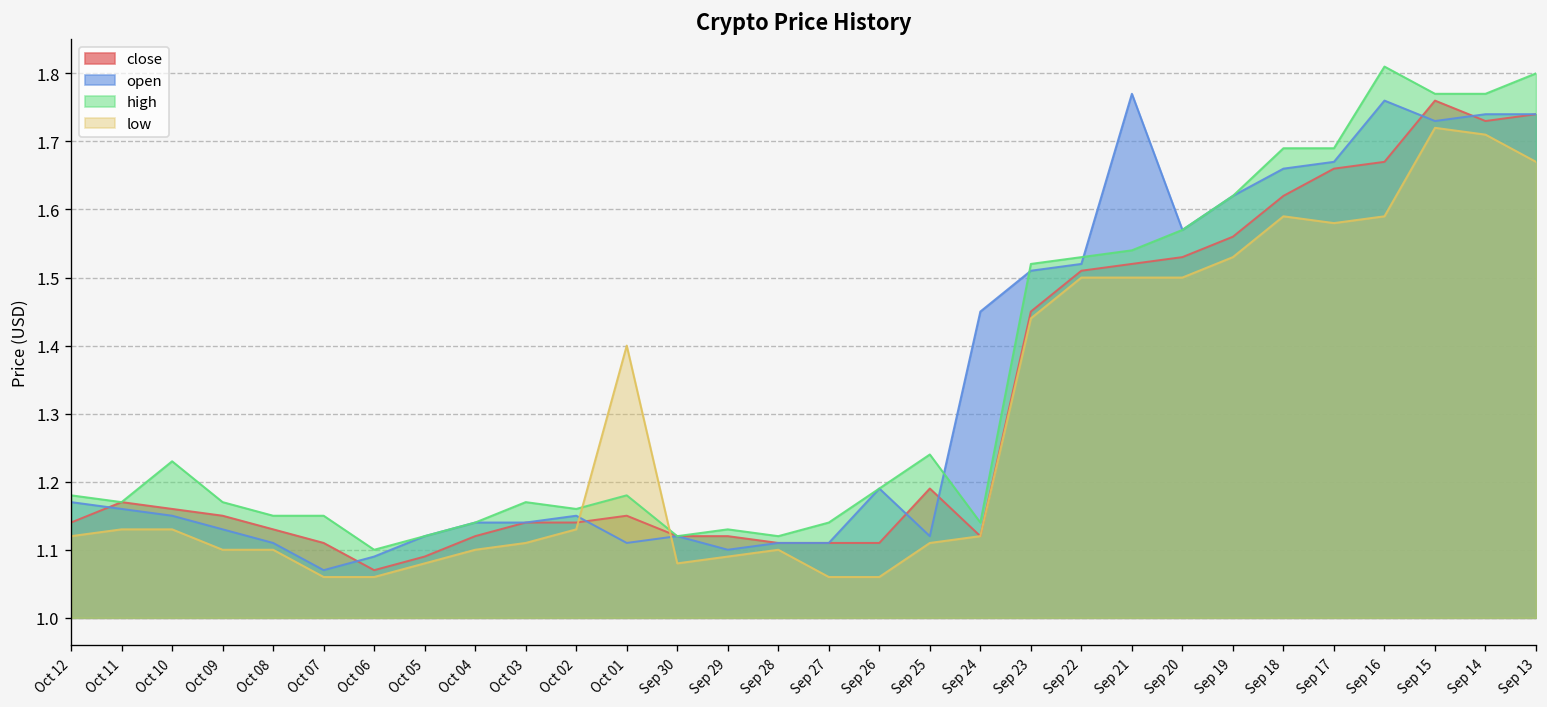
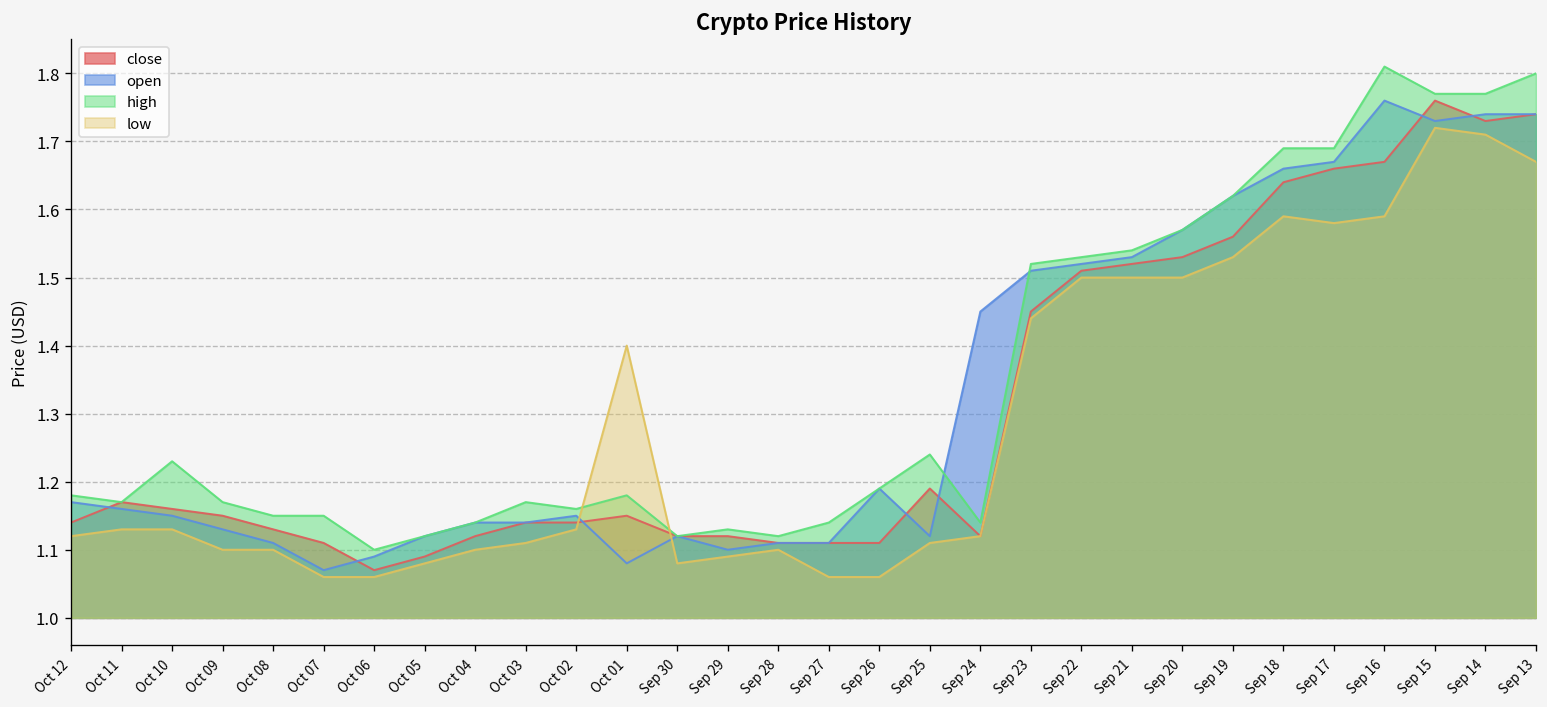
  {
    "close": {
      "Oct 12": 1.14,
      "Oct 10": 1.16,
      "Oct 09": 1.15,
      "Oct 08": 1.13,
      "Oct 07": 1.11,
      "Oct 06": 1.07,
      "Oct 05": 1.09,
      "Oct 04": 1.12,
      "Oct 02": 1.14,
      "Oct 01": 1.15,
      "Sep 29": 1.12,
      "Sep 26": 1.11,
      "Sep 25": 1.19,
      "Sep 23": 1.45,
      "Sep 22": 1.51,
      "Sep 21": 1.52,
      "Sep 20": 1.53,
      "Sep 19": 1.56,
-     "Sep 18": 1.62,
+     "Sep 18": 1.64,
      "Sep 17": 1.66,
      "Sep 16": 1.67,
      "Sep 15": 1.76,
      "Sep 14": 1.73
    },
    "open": {
      "Oct 12": 1.17,
      "Oct 11": 1.16,
      "Oct 10": 1.15,
      "Oct 09": 1.13,
      "Oct 08": 1.11,
      "Oct 07": 1.07,
      "Oct 06": 1.09,
      "Oct 02": 1.15,
-     "Oct 01": 1.11,
+     "Oct 01": 1.08,
      "Sep 29": 1.10,
      "Sep 25": 1.12,
      "Sep 24": 1.45,
      "Sep 23": 1.51,
      "Sep 22": 1.52,
-     "Sep 21": 1.77,
+     "Sep 21": 1.53,
      "Sep 18": 1.66,
      "Sep 17": 1.67,
      "Sep 16": 1.76,
      "Sep 15": 1.73,
      "Sep 14": 1.74
    },
    "high": {
      "Oct 12": 1.18,
      "Oct 10": 1.23,
      "Oct 09": 1.17,
      "Oct 08": 1.15,
      "Oct 07": 1.15,
      "Oct 06": 1.10,
      "Oct 03": 1.17,
      "Oct 02": 1.16,
      "Oct 01": 1.18,
      "Sep 29": 1.13,
      "Sep 28": 1.12,
      "Sep 27": 1.14,
      "Sep 25": 1.24,
      "Sep 24": 1.14,
      "Sep 23": 1.52,
      "Sep 22": 1.53,
      "Sep 21": 1.54,
      "Sep 18": 1.69,
      "Sep 17": 1.69,
      "Sep 16": 1.81,
      "Sep 15": 1.77,
      "Sep 14": 1.77,
      "Sep 13": 1.80
    },
    "low": {
      "Oct 12": 1.12,
      "Oct 11": 1.13,
      "Oct 10": 1.13,
      "Oct 09": 1.10,
      "Oct 08": 1.10,
      "Oct 07": 1.06,
      "Oct 06": 1.06,
      "Oct 05": 1.08,
      "Oct 04": 1.10,
      "Oct 03": 1.11,
      "Oct 02": 1.13,
      "Oct 01": 1.40,
      "Sep 30": 1.08,
      "Sep 29": 1.09,
      "Sep 28": 1.10,
      "Sep 27": 1.06,
      "Sep 26": 1.06,
      "Sep 25": 1.11,
      "Sep 23": 1.44,
      "Sep 22": 1.50,
      "Sep 21": 1.50,
      "Sep 20": 1.50,
      "Sep 19": 1.53,
      "Sep 18": 1.59,
      "Sep 17": 1.58,
      "Sep 16": 1.59,
      "Sep 15": 1.72,
      "Sep 14": 1.71,
      "Sep 13": 1.67
    }
  }
